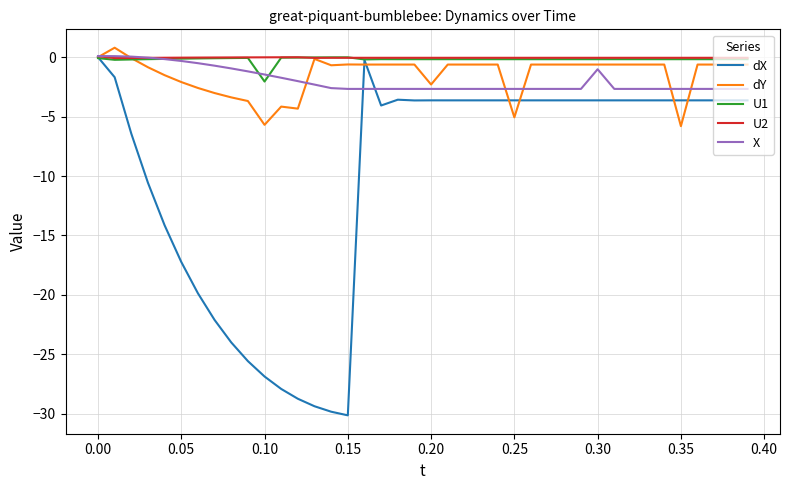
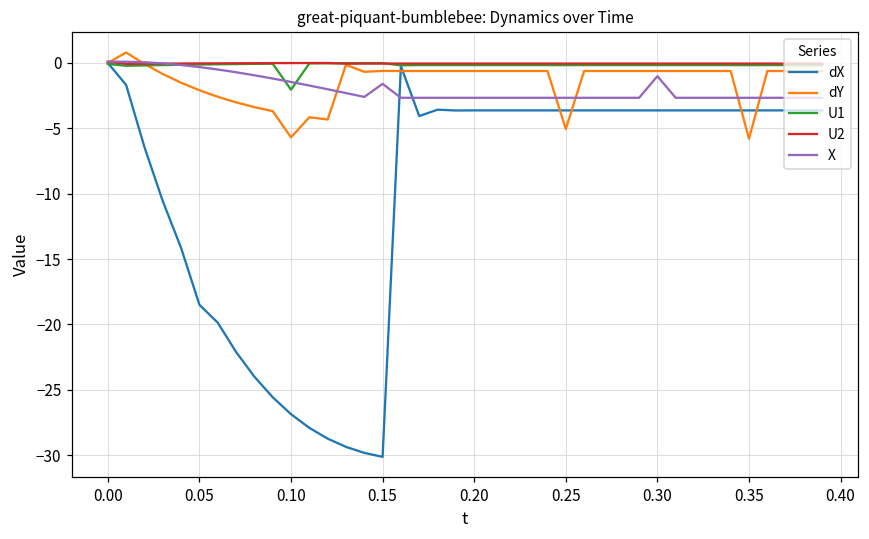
  {
    "dX": {
-     "0.05": -17.2,
+     "0.05": -18.5,
      "0.10": -26.9,
      "0.15": -30.1,
      "0.20": -3.6,
      "0.25": -3.6,
      "0.30": -3.6,
      "0.35": -3.6
    },
    "dY": {
      "0.05": -2.1,
      "0.10": -5.7,
      "0.15": -0.6,
-     "0.20": -2.3,
+     "0.20": -0.6,
      "0.25": -5.1,
      "0.30": -0.6,
      "0.35": -5.8
    },
    "U1": {
      "0.10": -2.0
    },
    "U2": {
      "0.10": 0.0
    },
    "X": {
      "0.10": -1.5,
-     "0.15": -2.7,
+     "0.15": -1.6,
      "0.20": -2.7,
      "0.25": -2.7,
      "0.30": -1.0,
      "0.35": -2.7
    }
  }
